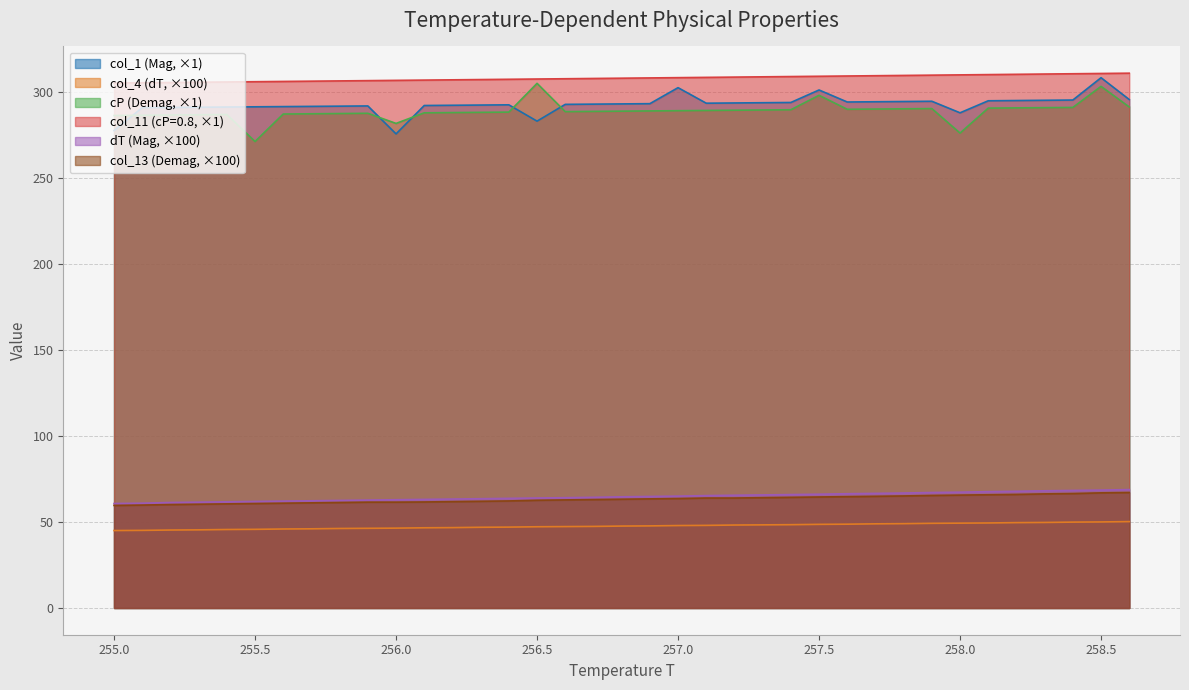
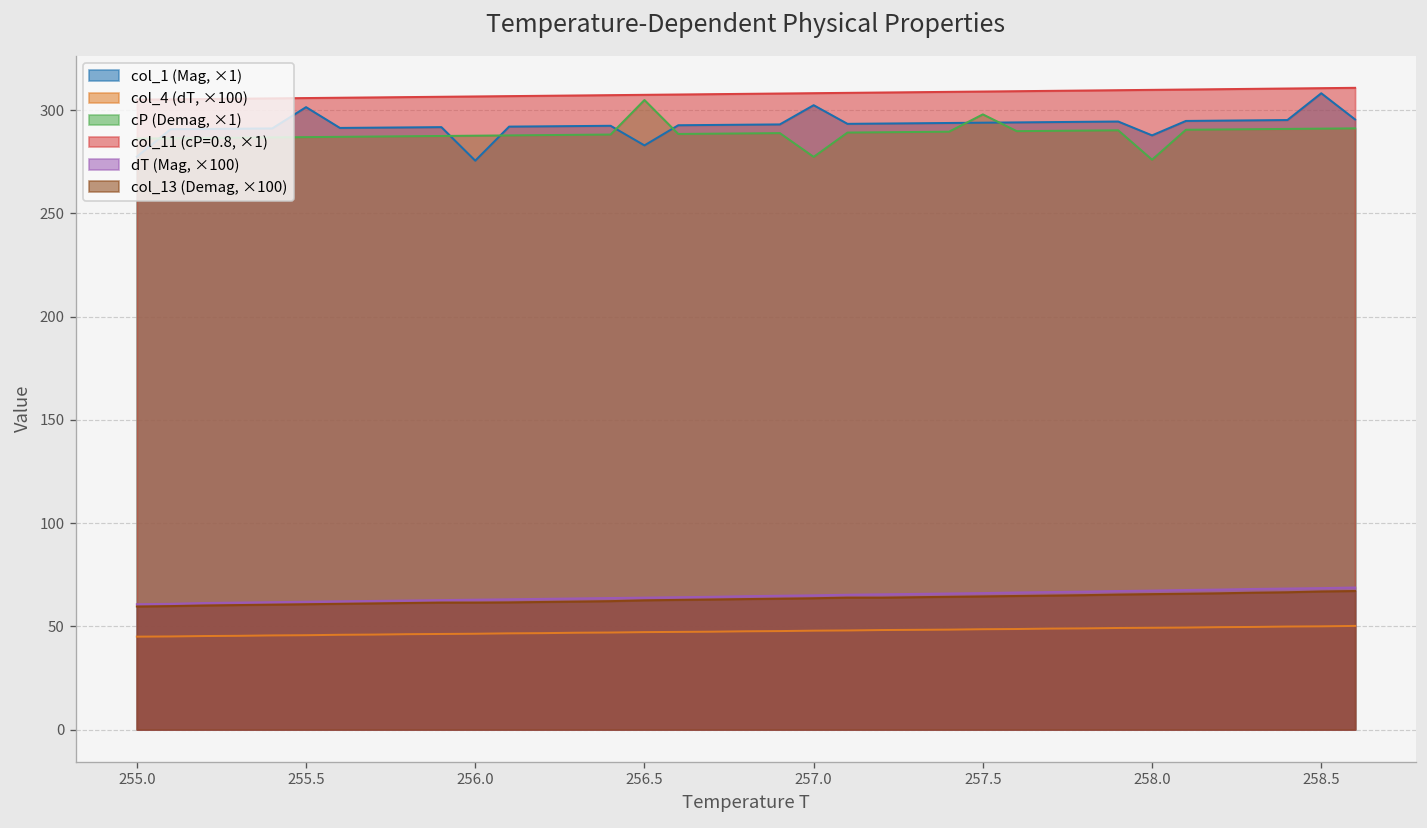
  {
    "col_1 (Mag, ×1)": {
-     "255.5": 291,
+     "255.5": 301,
      "256.0": 275,
      "256.5": 283,
      "257.0": 302,
-     "257.5": 301,
+     "257.5": 294,
      "258.0": 288,
      "258.5": 308
    },
    "cP (Demag, ×1)": {
-     "255.5": 271,
-     "256.0": 282,
+     "255.5": 287,
+     "256.0": 288,
      "256.5": 305,
-     "257.0": 289,
+     "257.0": 277,
      "257.5": 298,
      "258.0": 276,
-     "258.5": 303
+     "258.5": 291
    },
    "dT (Mag, ×100)": {
      "257.5": 66,
      "258.0": 67,
      "258.5": 69
    },
    "col_13 (Demag, ×100)": {
      "257.5": 65,
      "258.0": 66,
      "258.5": 67
    }
  }
